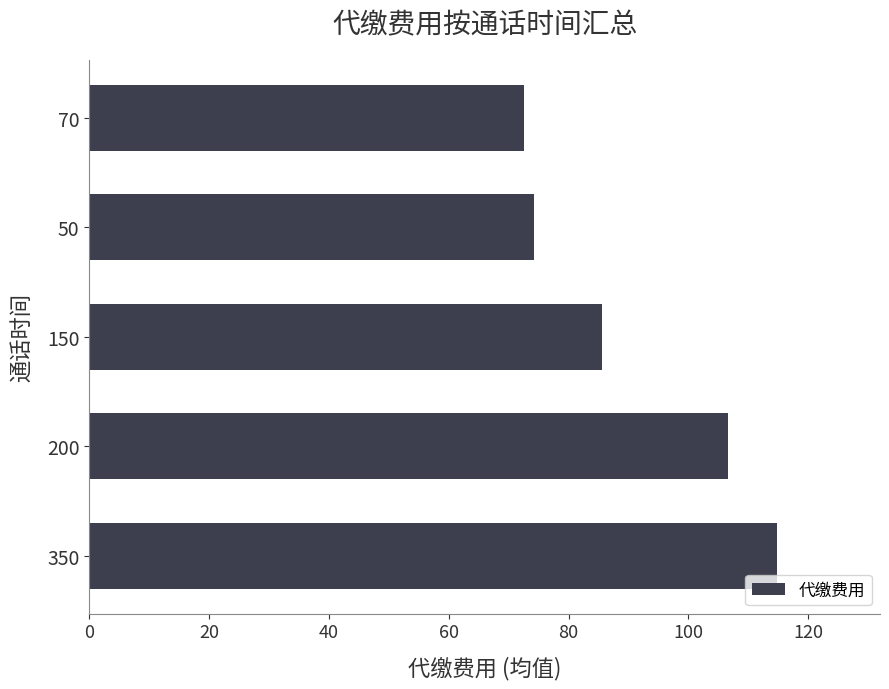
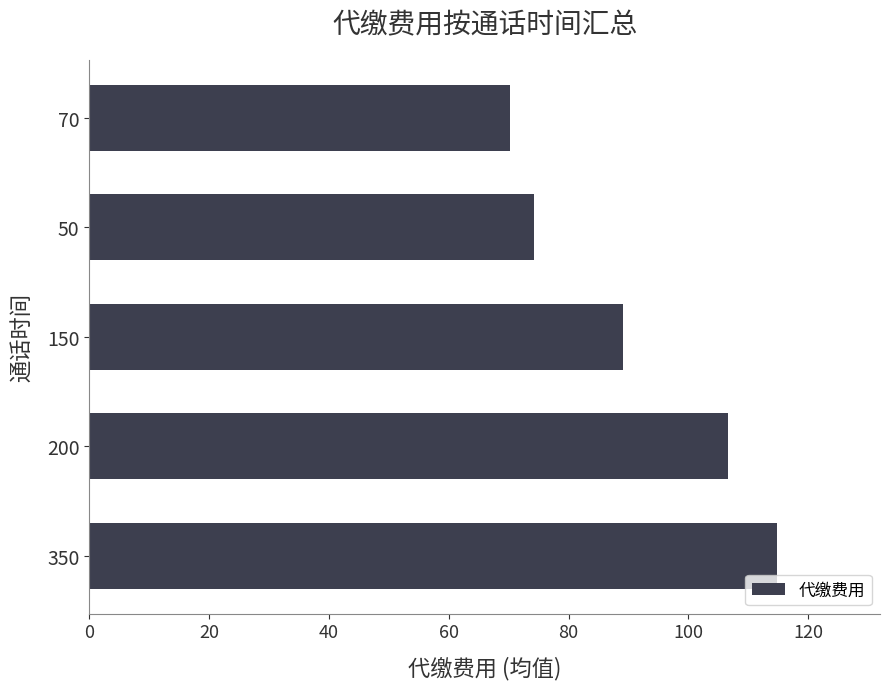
  {
-   "70": 72,
+   "70": 70,
    "50": 74,
-   "150": 86,
+   "150": 89,
    "200": 107,
    "350": 115
  }
